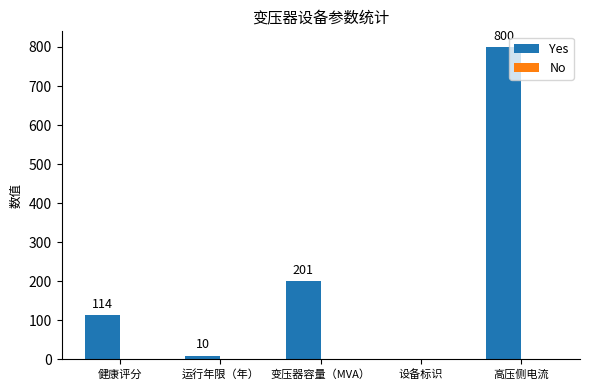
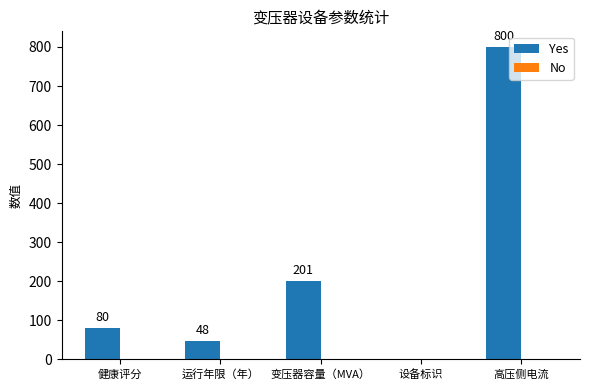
  {
    "Yes": {
-     "健康评分": 114,
-     "运行年限（年）": 10,
+     "健康评分": 80,
+     "运行年限（年）": 48,
      "变压器容量（MVA）": 201
    },
    "No": {
      "健康评分": 0,
      "运行年限（年）": 0,
      "变压器容量（MVA）": 0,
      "设备标识": 0,
      "高压侧电流": 0
    }
  }
